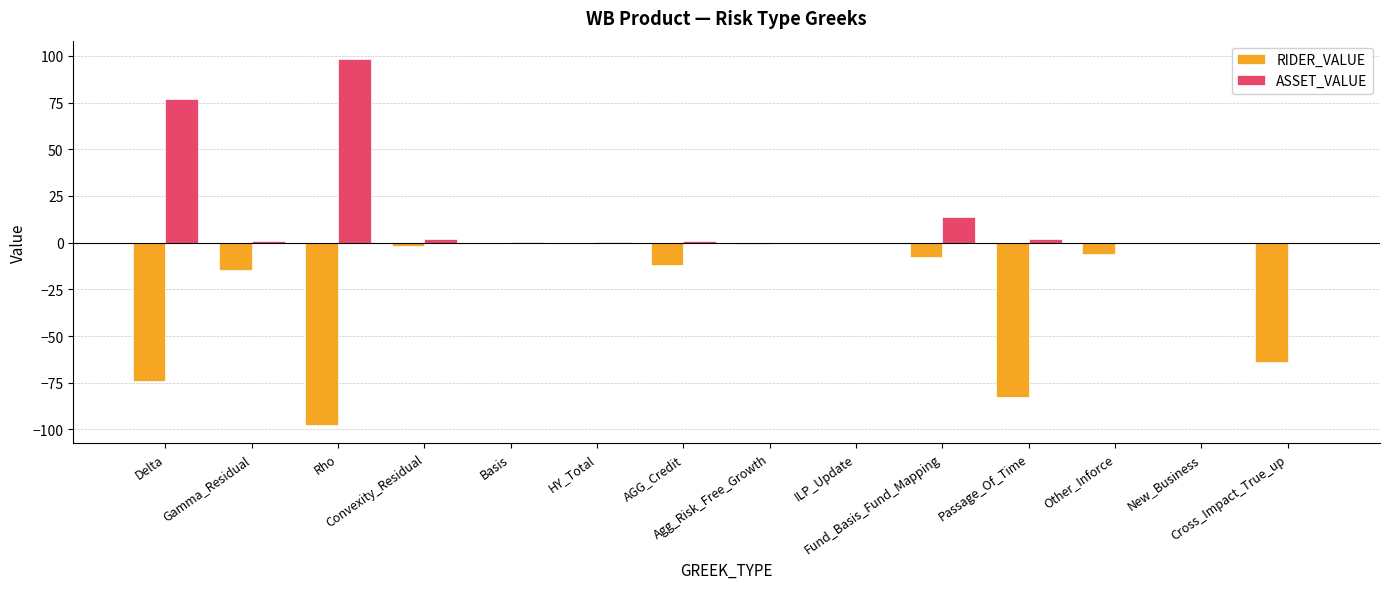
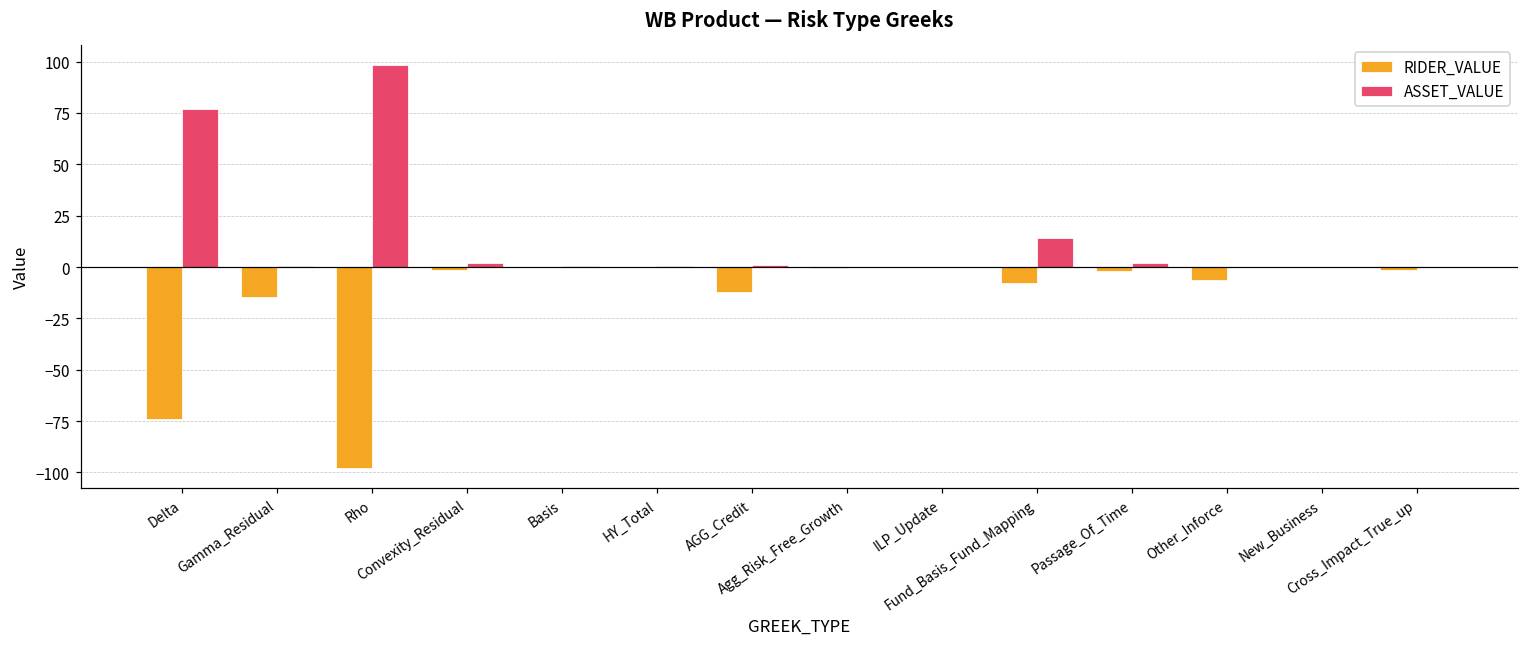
  {
    "RIDER_VALUE": {
      "Delta": -74,
      "Gamma_Residual": -14,
      "Rho": -98,
      "Convexity_Residual": -2,
      "Basis": 0,
      "AGG_Credit": -12,
      "ILP_Update": 0,
      "Fund_Basis_Fund_Mapping": -8,
-     "Passage_Of_Time": -83,
+     "Passage_Of_Time": -2,
      "Other_Inforce": -6,
-     "Cross_Impact_True_up": -64
+     "Cross_Impact_True_up": -2
    },
    "ASSET_VALUE": {
      "Delta": 77,
      "Rho": 98,
      "Convexity_Residual": 2,
      "Agg_Risk_Free_Growth": 0,
      "ILP_Update": 0,
      "Fund_Basis_Fund_Mapping": 14,
      "Passage_Of_Time": 2,
      "Other_Inforce": 0,
      "New_Business": 0
    }
  }
